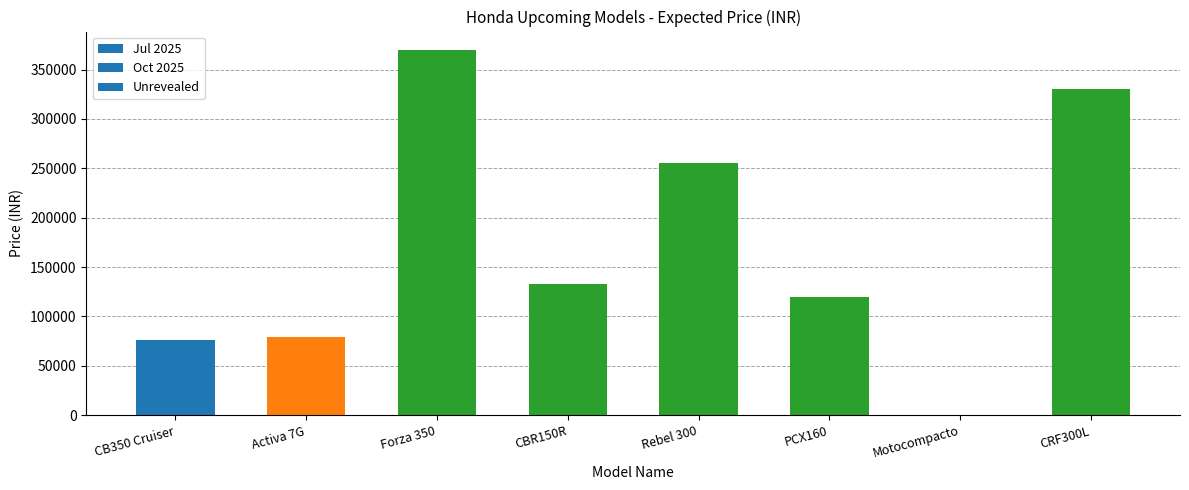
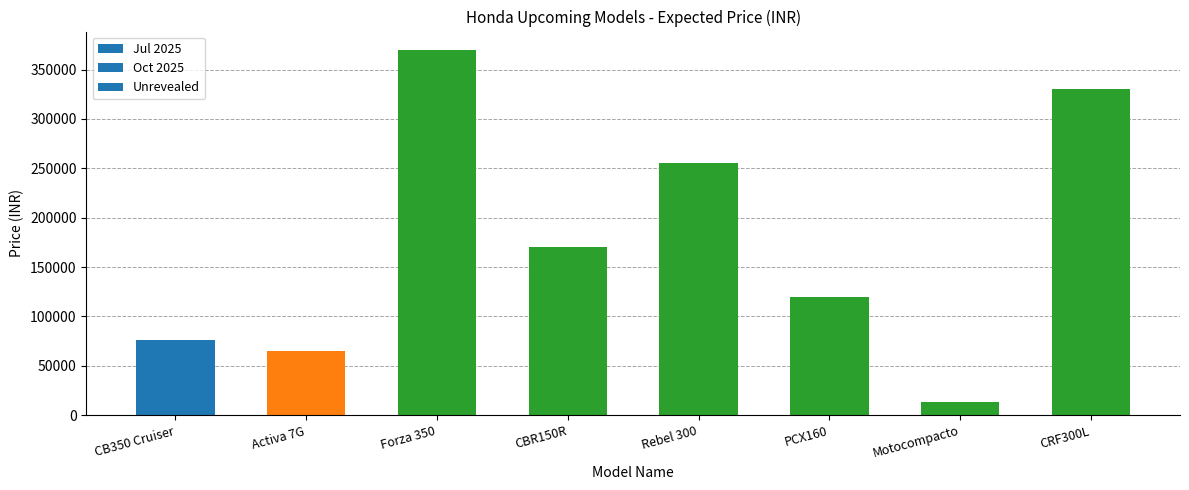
  {
    "CB350 Cruiser": 80000,
-   "Activa 7G": 80000,
+   "Activa 7G": 70000,
    "Forza 350": 370000,
-   "CBR150R": 130000,
+   "CBR150R": 170000,
    "Rebel 300": 260000,
    "PCX160": 120000,
-   "Motocompacto": 0,
+   "Motocompacto": 10000,
    "CRF300L": 330000
  }
